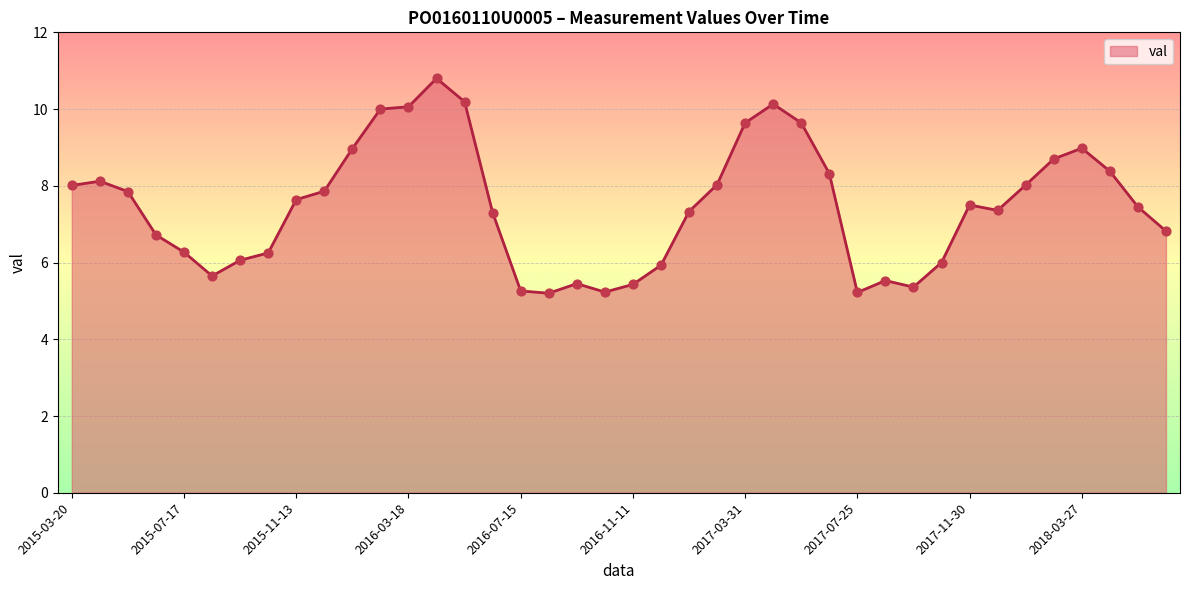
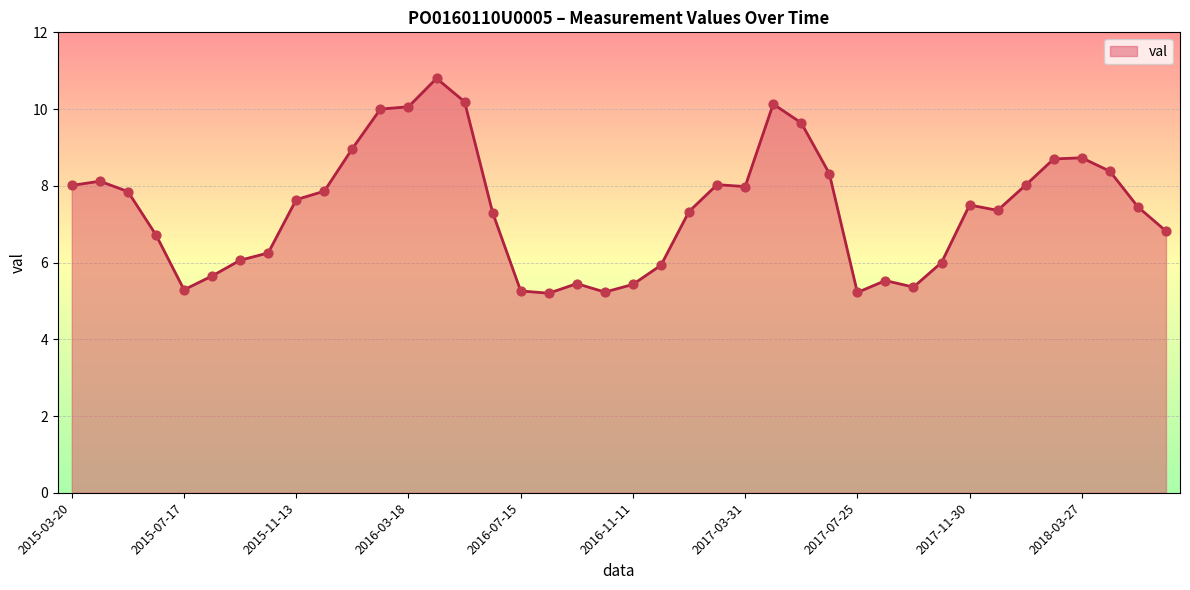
  {
    "2015-03-20": 8.0,
-   "2015-07-17": 6.3,
+   "2015-07-17": 5.3,
    "2015-11-13": 7.6,
    "2016-03-18": 10.1,
    "2016-07-15": 5.3,
    "2016-11-11": 5.4,
-   "2017-03-31": 9.6,
+   "2017-03-31": 8.0,
    "2017-07-25": 5.2,
    "2017-11-30": 7.5,
-   "2018-03-27": 9.0
+   "2018-03-27": 8.7
  }
